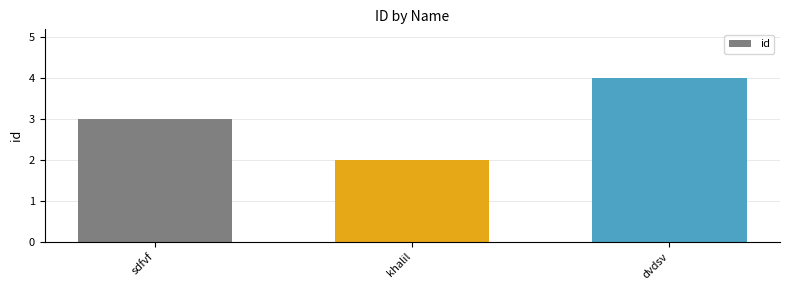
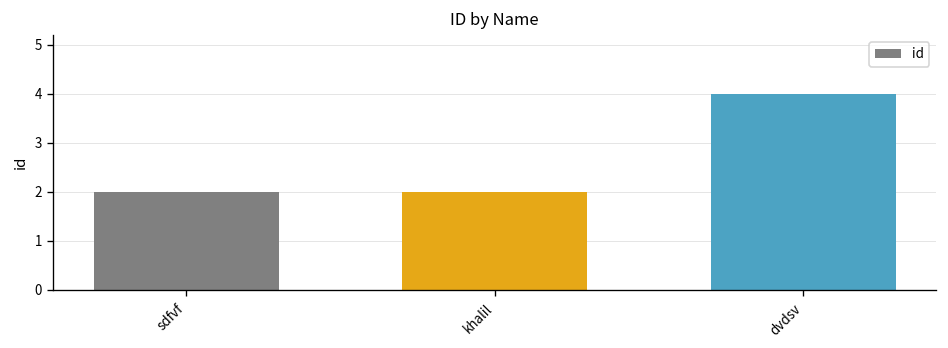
  {
-   "sdfvf": 3,
+   "sdfvf": 2,
    "khalil": 2,
    "dvdsv": 4
  }
